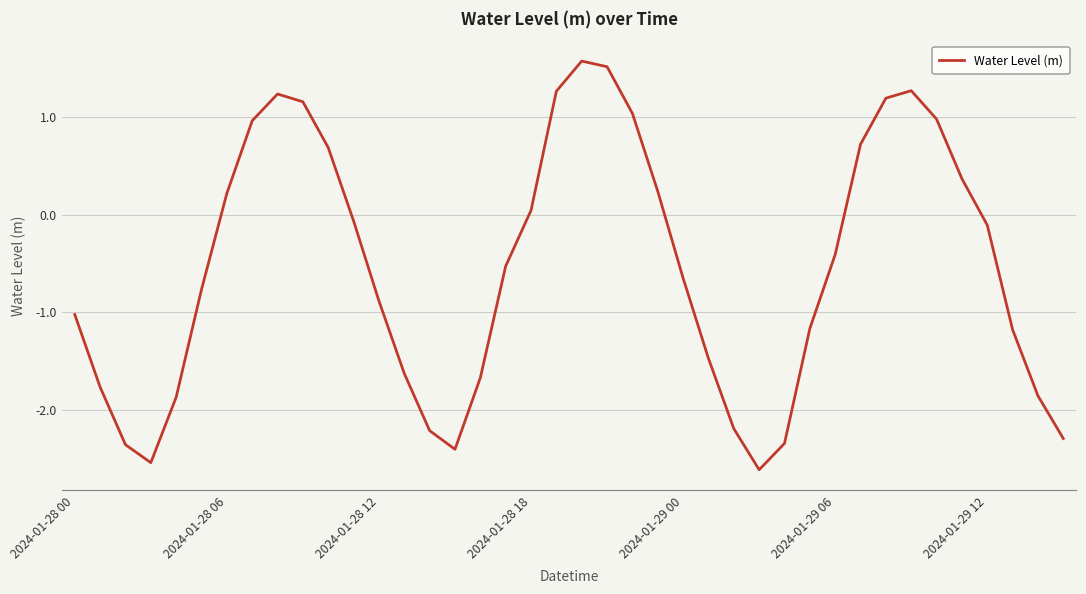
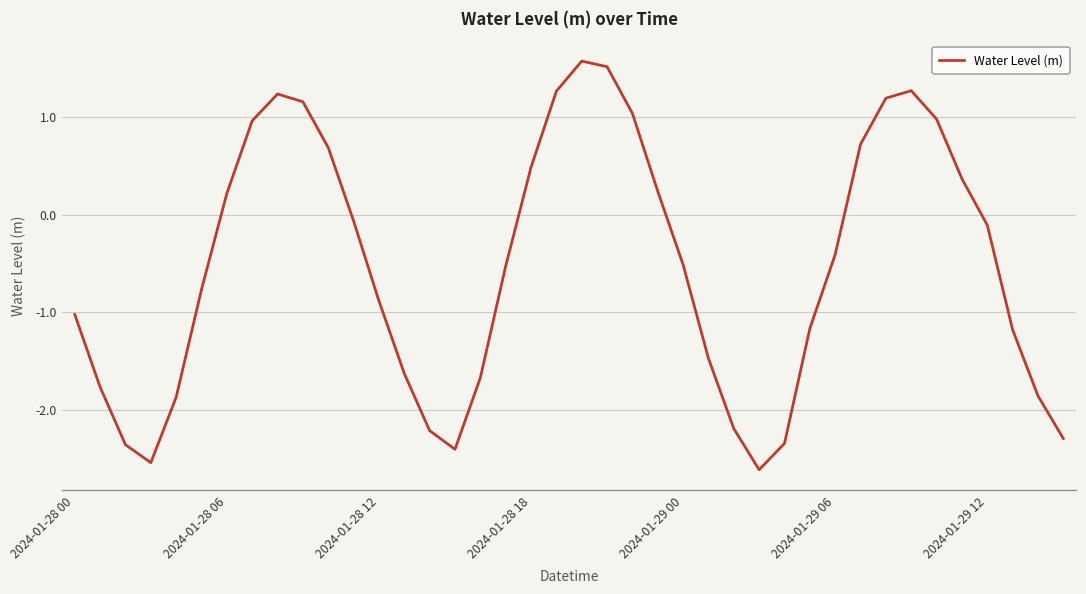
  {
    "2024-01-28 00": -1.0,
    "2024-01-28 06": 0.2,
    "2024-01-28 12": -0.9,
-   "2024-01-28 18": 0.0,
-   "2024-01-29 00": -0.6,
+   "2024-01-28 18": 0.5,
+   "2024-01-29 00": -0.5,
    "2024-01-29 06": -0.4,
    "2024-01-29 12": -0.1
  }
